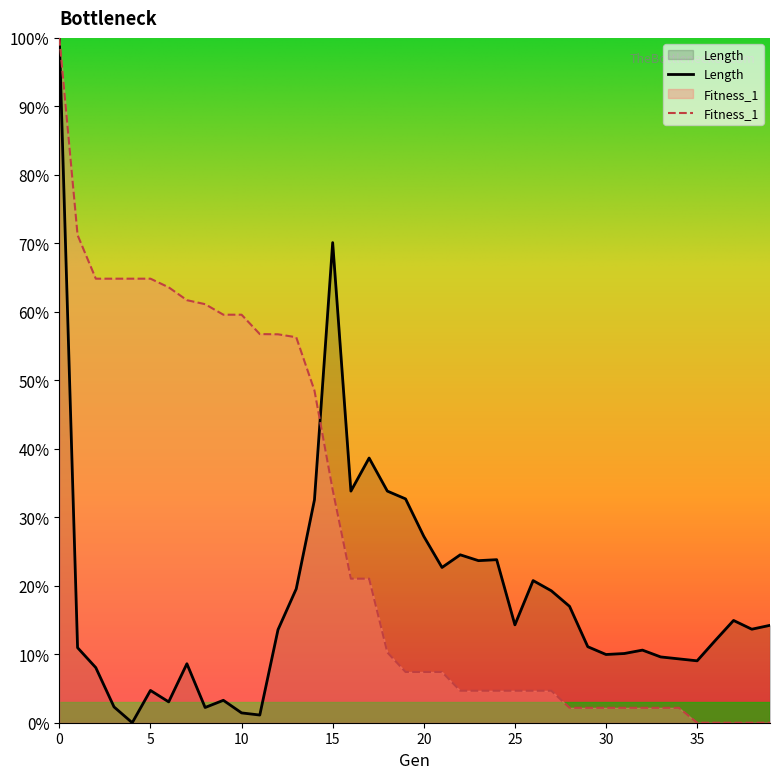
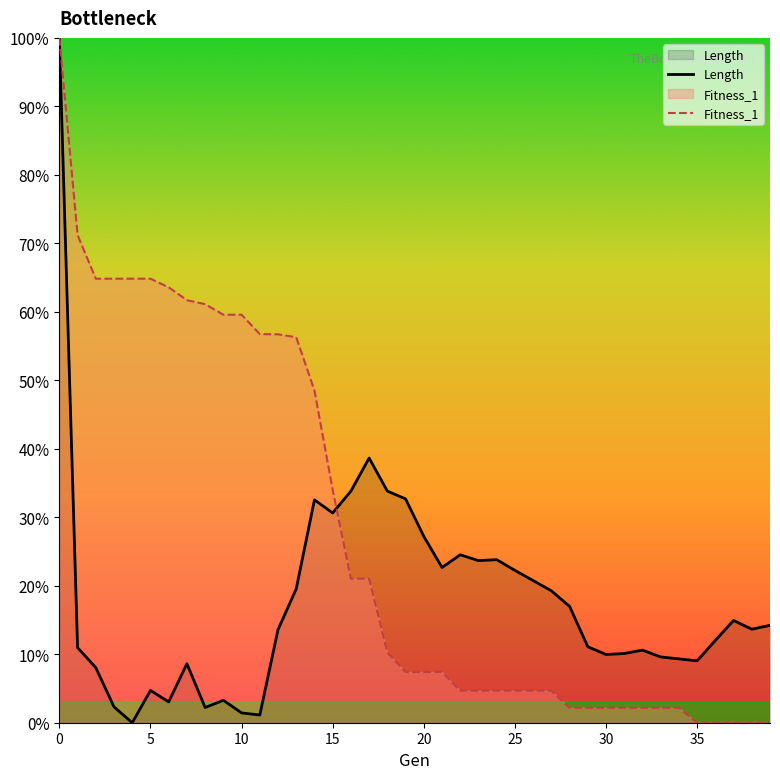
  {
    "Length": {
      "5": "5%",
-     "15": "70%",
+     "15": "31%",
      "20": "27%",
-     "25": "14%",
+     "25": "22%",
      "30": "10%",
      "35": "9%"
    }
  }
